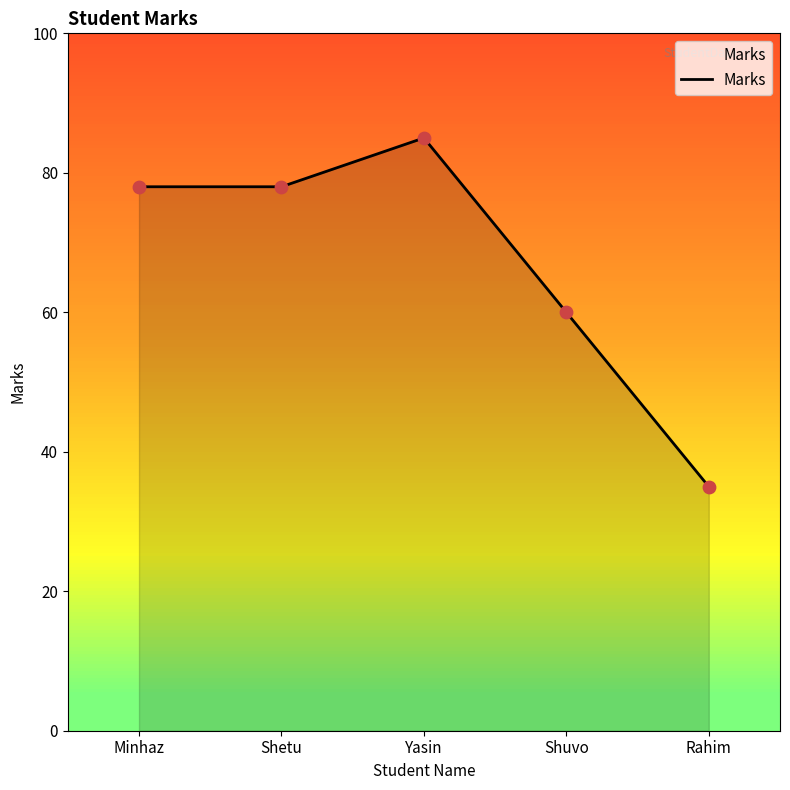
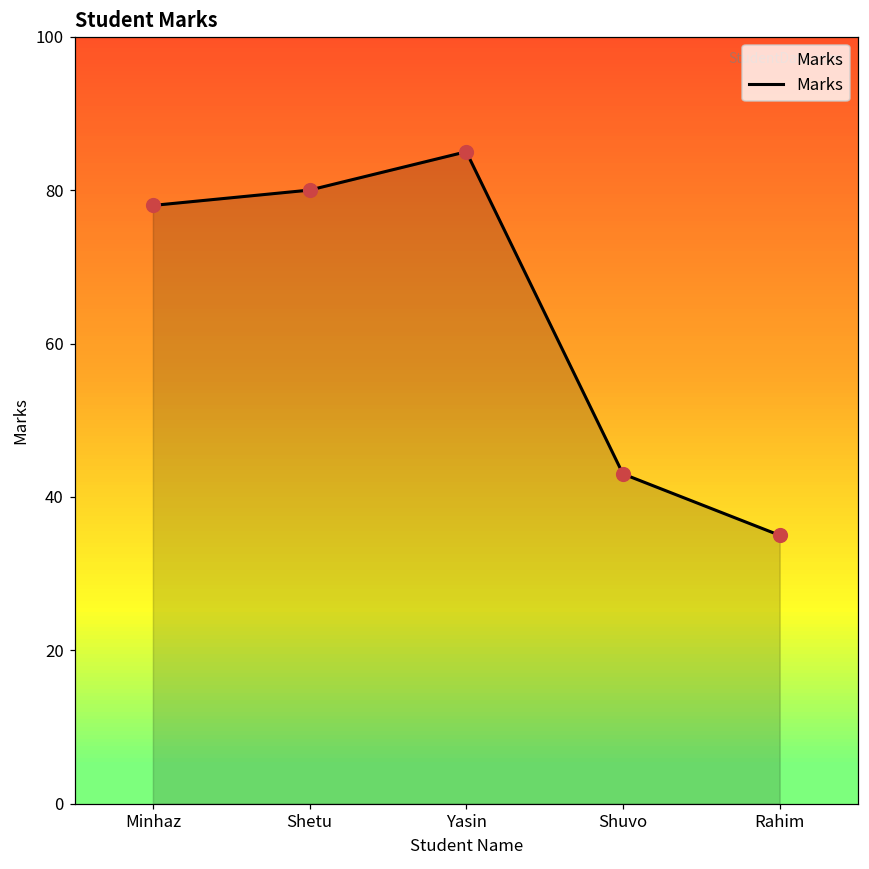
  {
    "Minhaz": 78,
-   "Shetu": 78,
+   "Shetu": 80,
    "Yasin": 85,
-   "Shuvo": 60,
+   "Shuvo": 43,
    "Rahim": 35
  }
